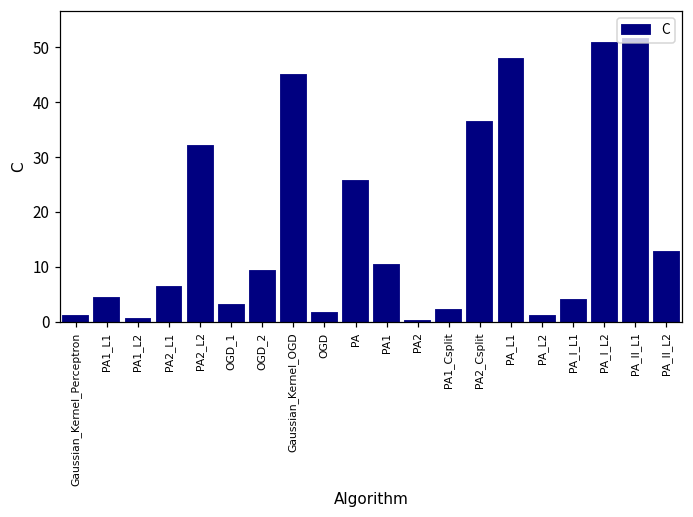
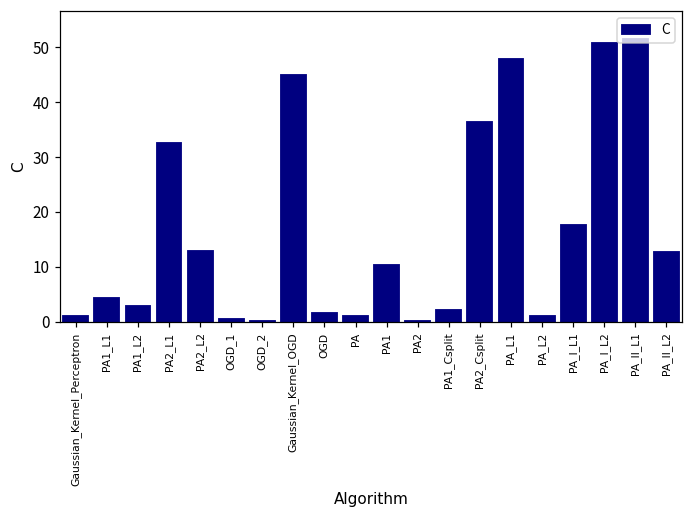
  {
    "Gaussian_Kernel_Perceptron": 1,
    "PA1_L1": 4,
-   "PA1_L2": 1,
-   "PA2_L1": 6,
-   "PA2_L2": 32,
-   "OGD_1": 3,
-   "OGD_2": 9,
+   "PA1_L2": 3,
+   "PA2_L1": 33,
+   "PA2_L2": 13,
+   "OGD_1": 1,
+   "OGD_2": 0,
    "Gaussian_Kernel_OGD": 45,
    "OGD": 2,
-   "PA": 26,
+   "PA": 1,
    "PA1": 10,
    "PA1_Csplit": 2,
    "PA2_Csplit": 36,
    "PA_L1": 48,
    "PA_L2": 1,
-   "PA_I_L1": 4,
+   "PA_I_L1": 18,
    "PA_I_L2": 51,
    "PA_II_L2": 13
  }
